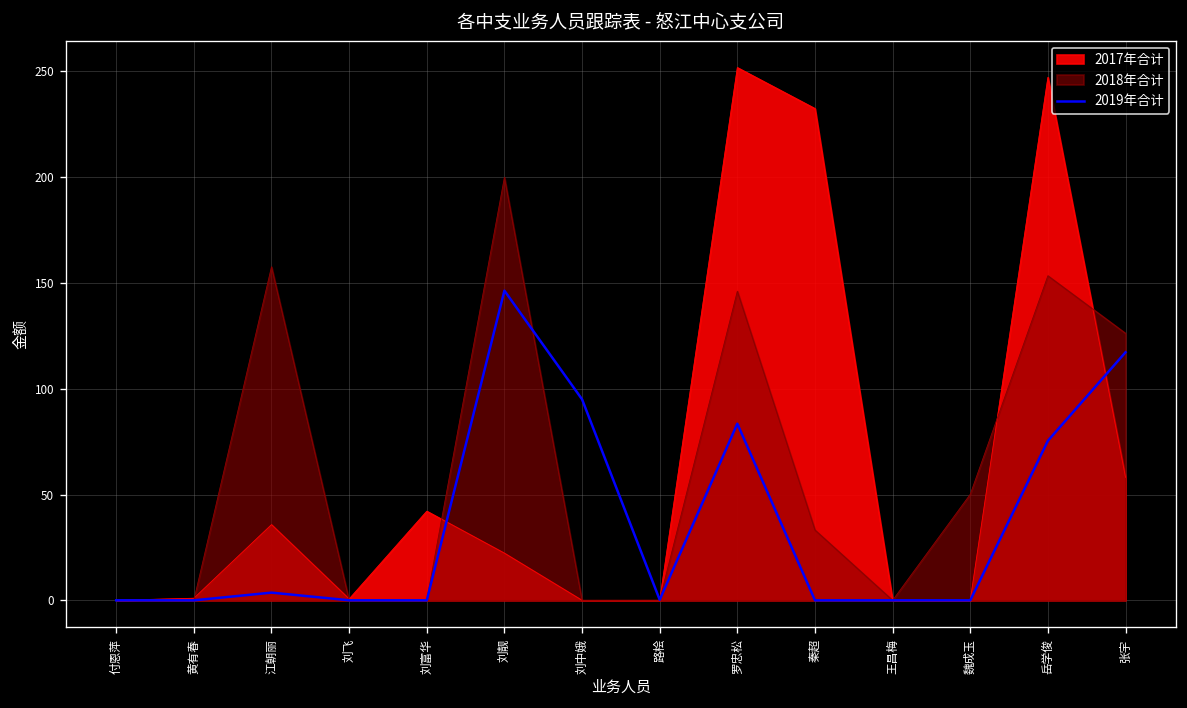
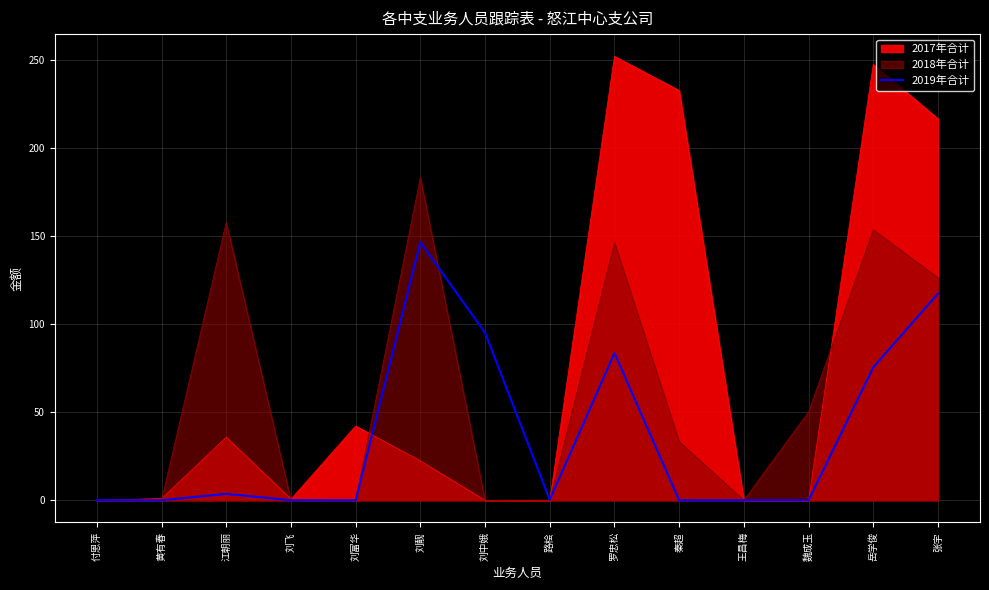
  {
    "2017年合计": {
      "江朝丽": 36,
      "刘富华": 42,
      "刘靓": 22,
      "罗忠松": 252,
      "秦超": 232,
      "岳学俊": 247,
-     "张宇": 58
+     "张宇": 216
    },
    "2018年合计": {
      "江朝丽": 158,
-     "刘靓": 200,
+     "刘靓": 183,
      "罗忠松": 146,
      "秦超": 33,
      "魏成玉": 50,
      "岳学俊": 153,
      "张宇": 126
    },
    "2019年合计": {
      "江朝丽": 4,
      "刘靓": 146,
      "刘中娥": 95,
      "罗忠松": 83,
      "秦超": 0,
      "岳学俊": 75,
      "张宇": 117
    }
  }
